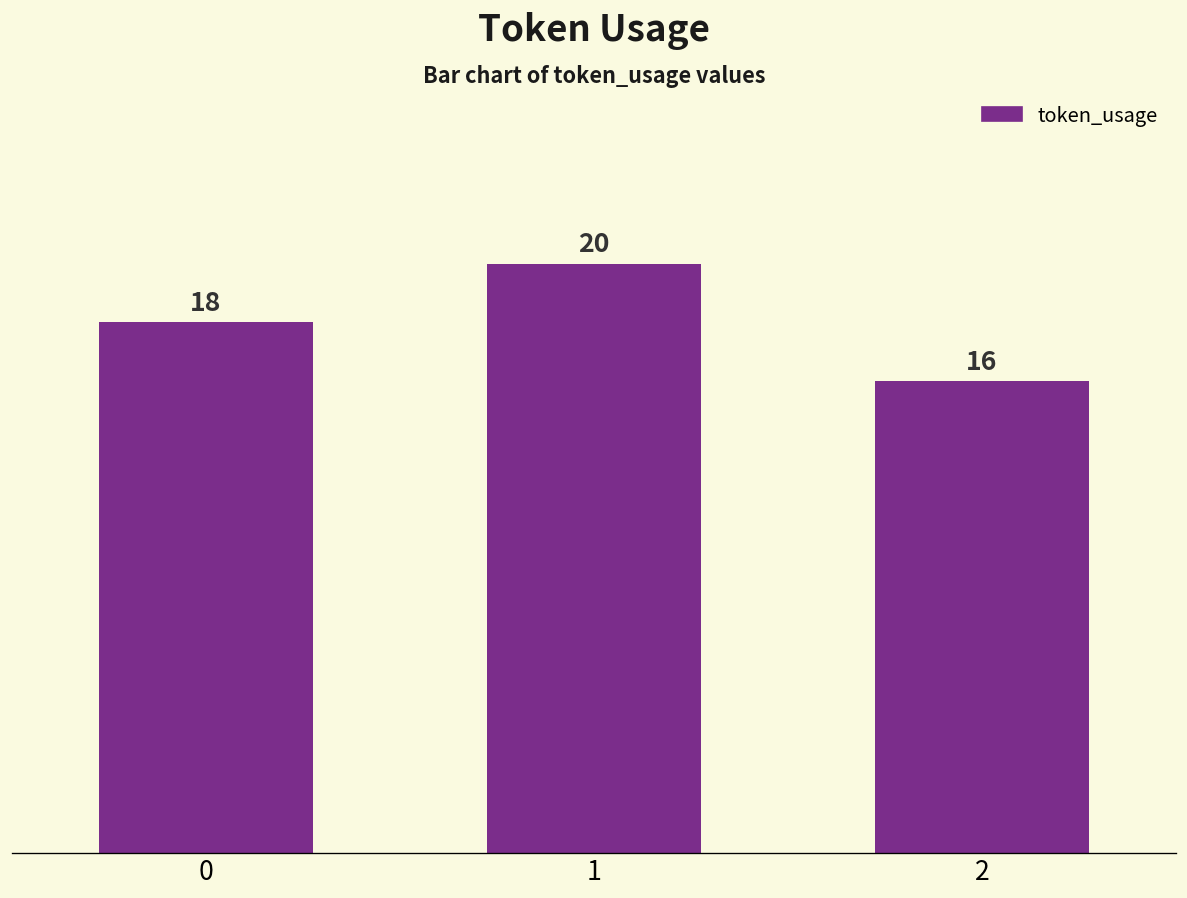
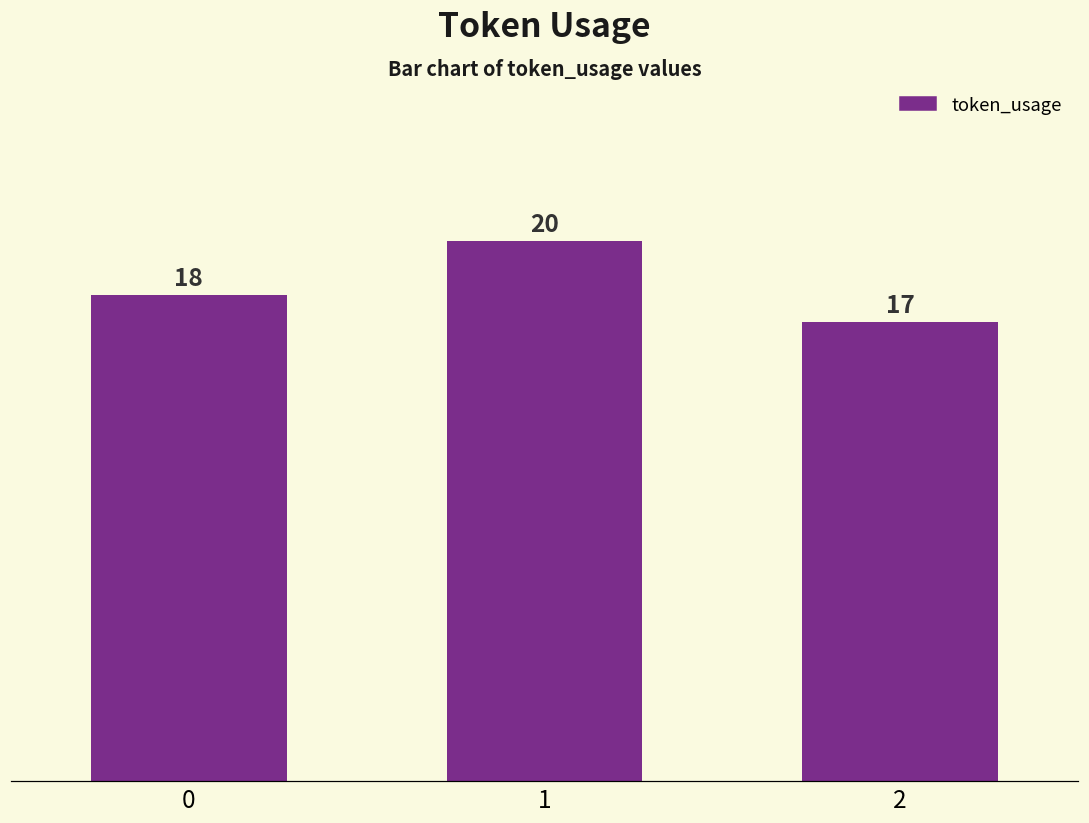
  {
    "0": 18,
    "1": 20,
-   "2": 16
+   "2": 17
  }
